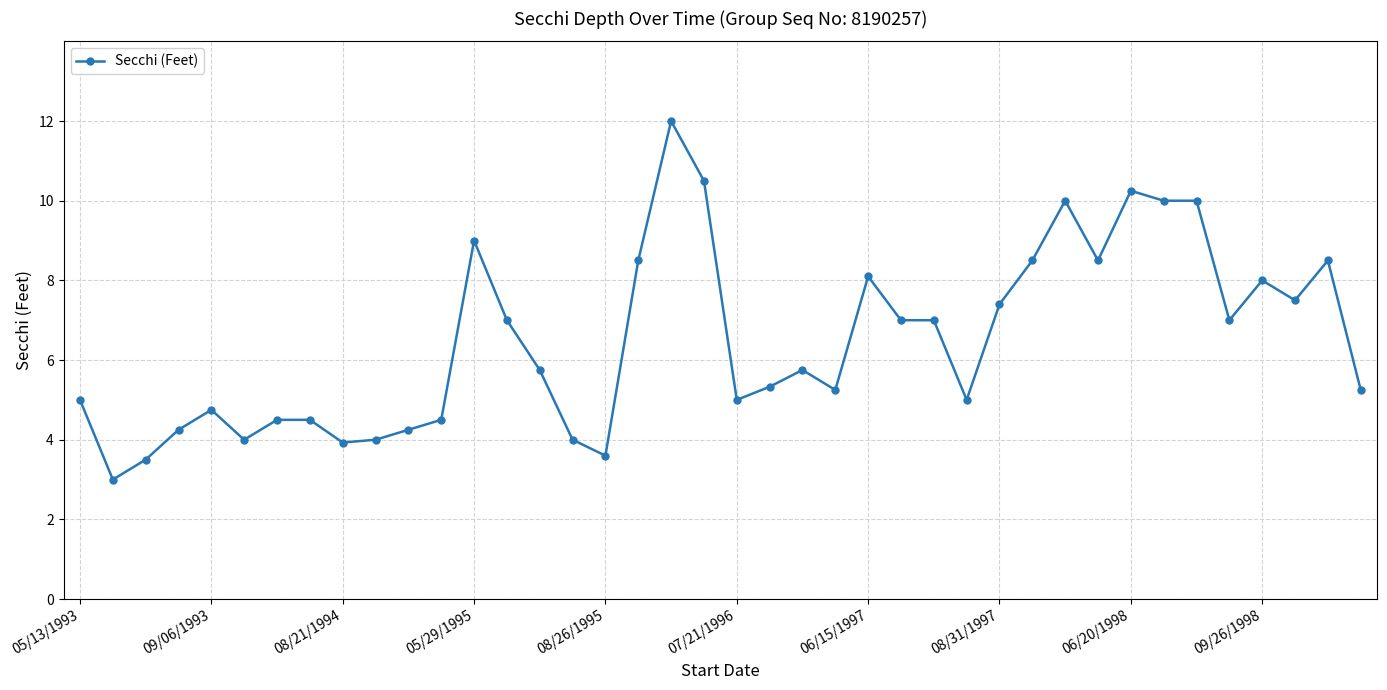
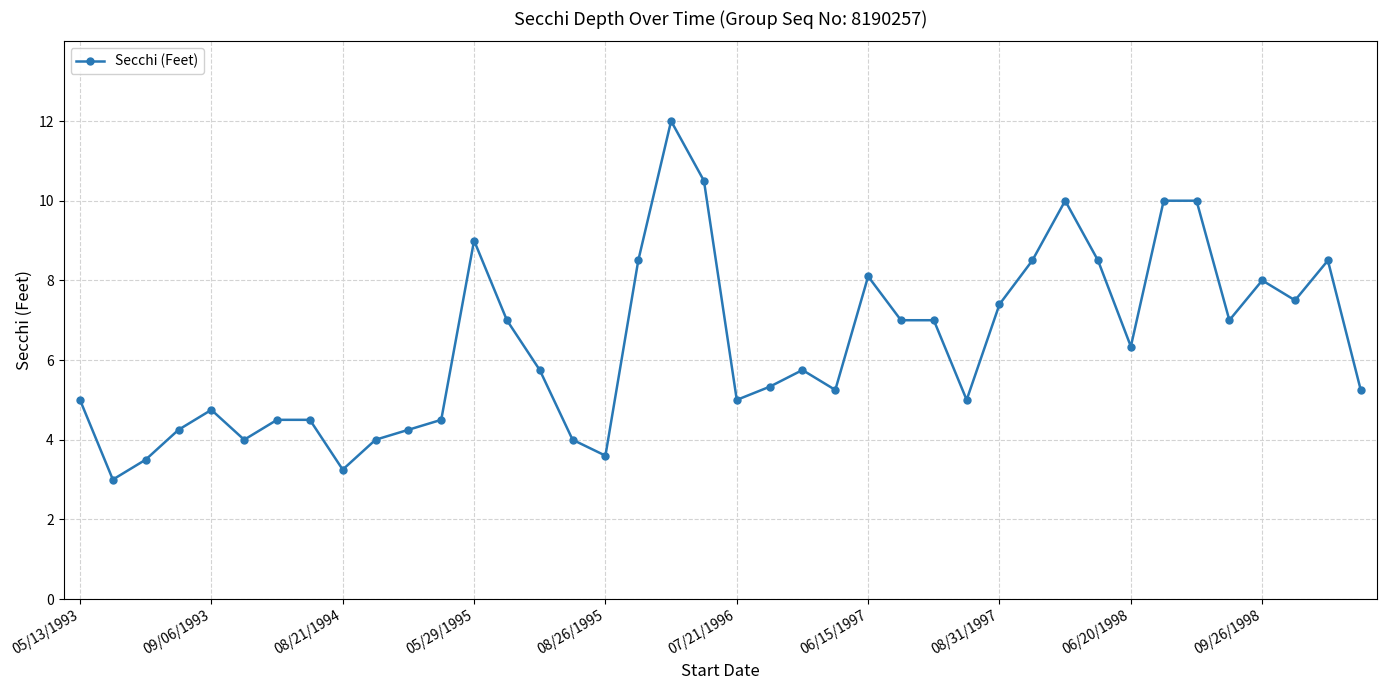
  {
    "05/13/1993": 5.0,
    "09/06/1993": 4.8,
-   "08/21/1994": 3.9,
+   "08/21/1994": 3.3,
    "05/29/1995": 9.0,
    "08/26/1995": 3.6,
    "07/21/1996": 5.0,
    "06/15/1997": 8.1,
    "08/31/1997": 7.4,
-   "06/20/1998": 10.3,
+   "06/20/1998": 6.3,
    "09/26/1998": 8.0
  }
